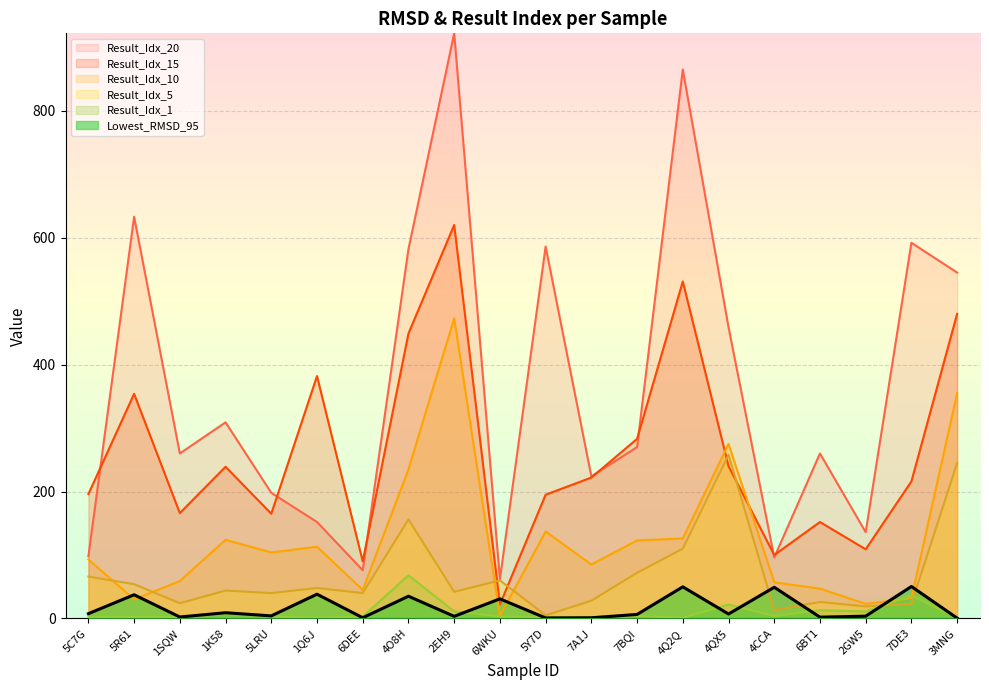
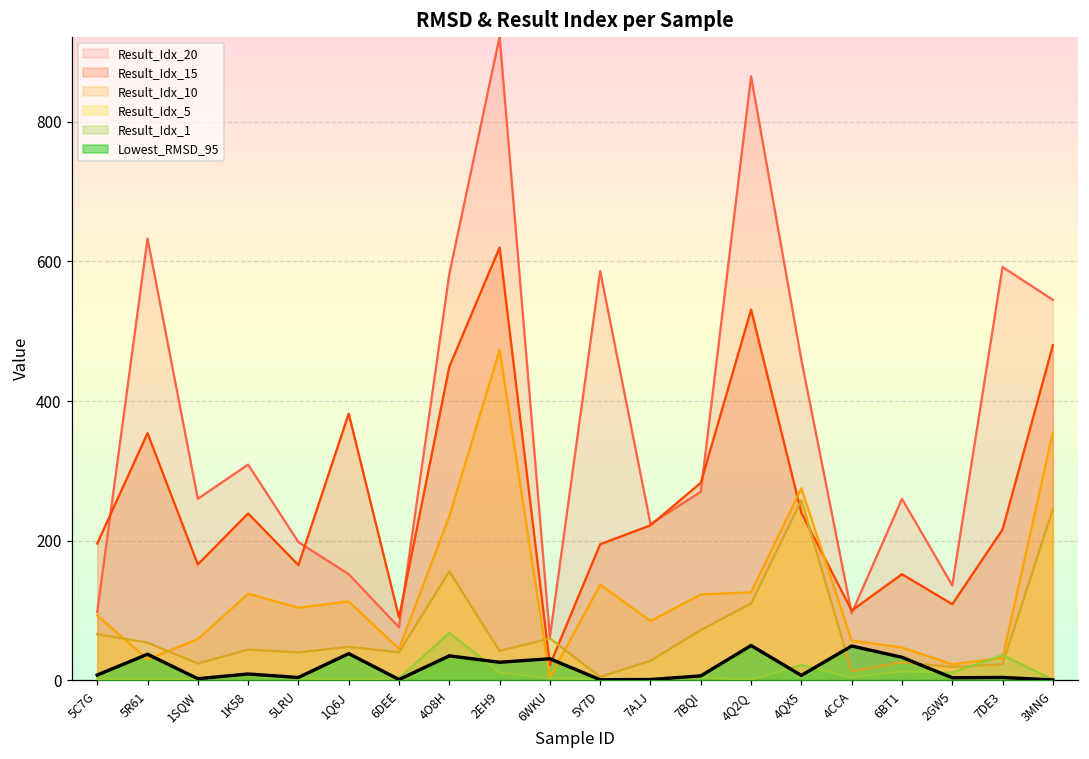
  {
    "Lowest_RMSD_95": {
      "5C7G": 10,
      "5R61": 40,
      "1Q6J": 40,
      "4O8H": 40,
-     "2EH9": 0,
+     "2EH9": 30,
      "6WKU": 30,
      "4Q2Q": 50,
      "4QX5": 10,
      "4CCA": 50,
-     "6BT1": 0,
+     "6BT1": 30,
      "2GW5": 0,
-     "7DE3": 50
+     "7DE3": 0
    }
  }
